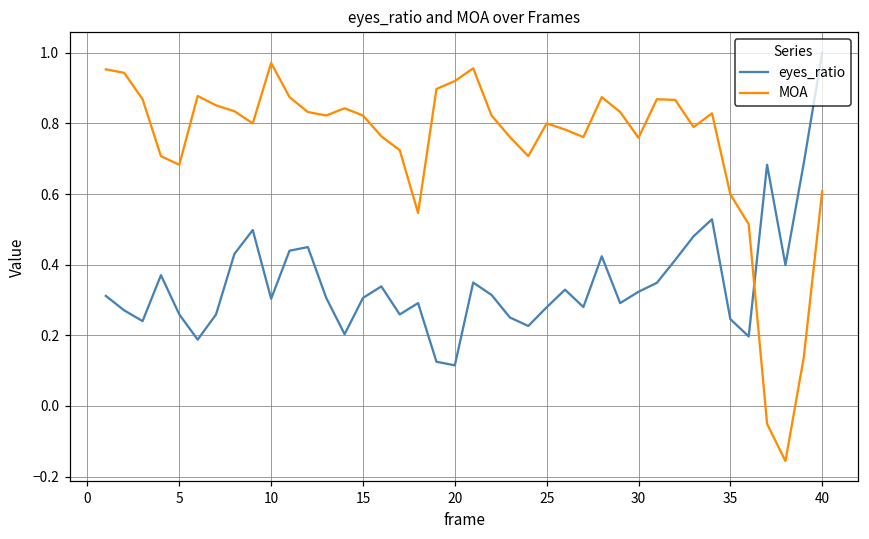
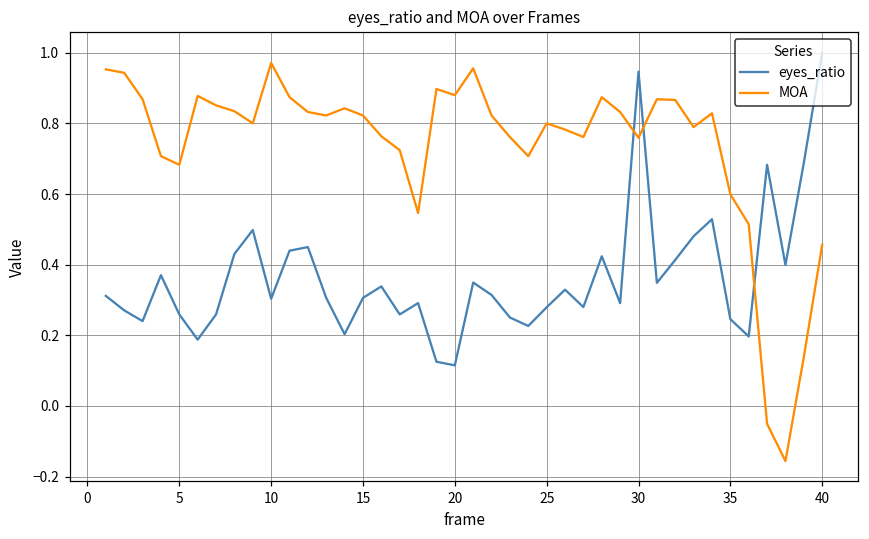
  {
    "eyes_ratio": {
      "5": 0.26,
      "10": 0.30,
      "15": 0.31,
      "20": 0.12,
      "25": 0.28,
-     "30": 0.32,
+     "30": 0.95,
      "35": 0.25
    },
    "MOA": {
      "5": 0.68,
      "10": 0.97,
      "15": 0.82,
-     "20": 0.92,
+     "20": 0.88,
      "25": 0.80,
      "30": 0.76,
      "35": 0.60,
-     "40": 0.61
+     "40": 0.46
    }
  }
